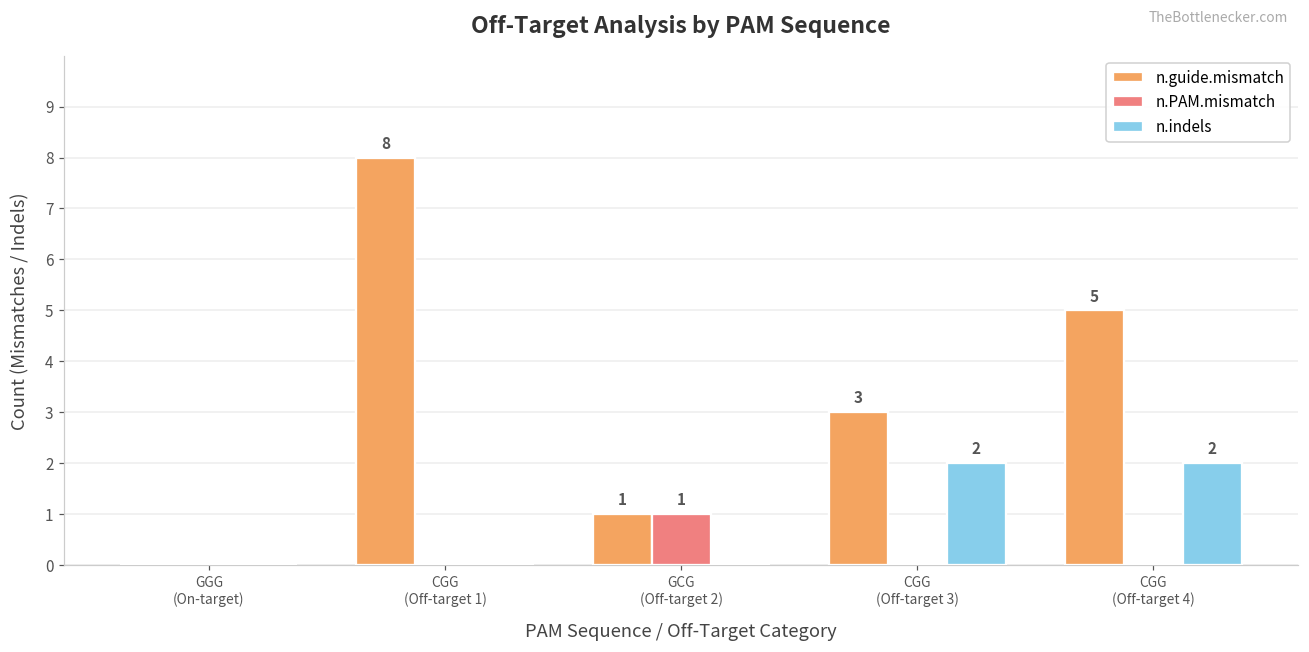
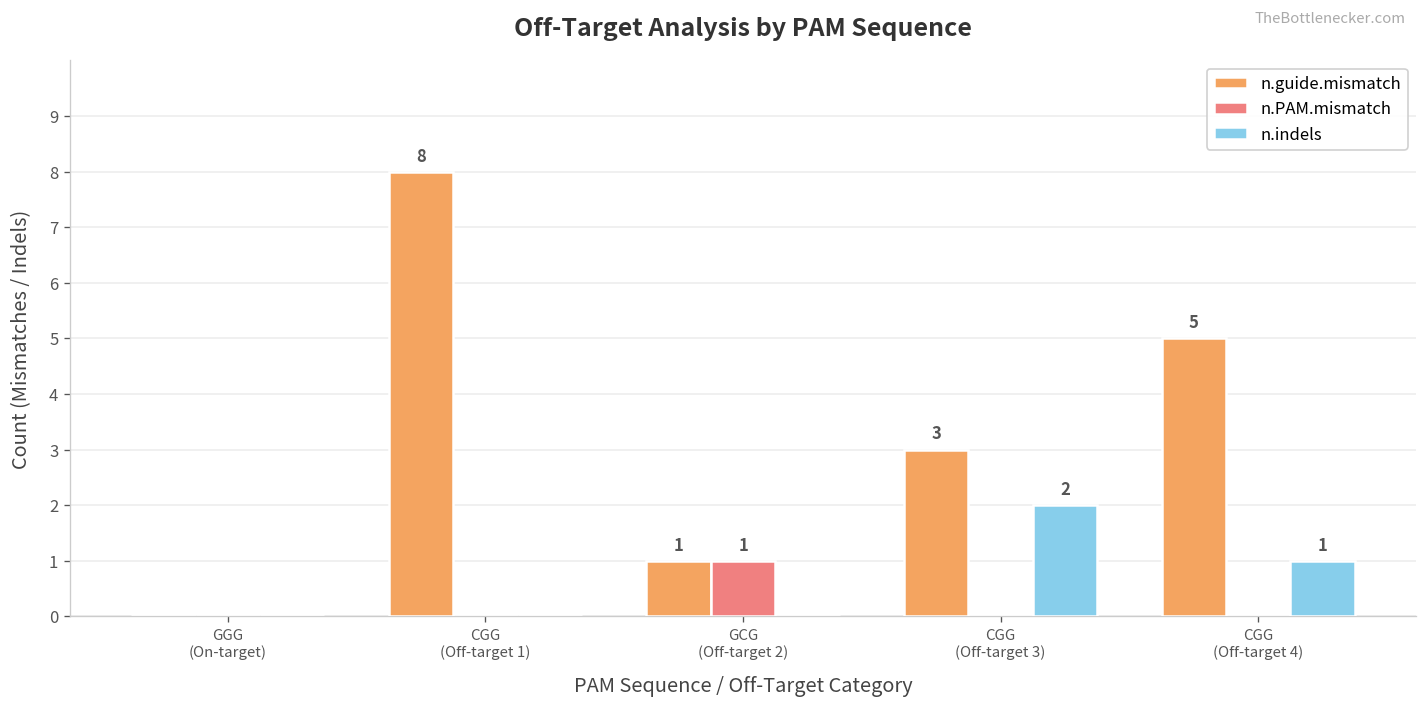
  {
    "n.indels": {
      "CGG (Off-target 3)": 2,
-     "CGG (Off-target 4)": 2
+     "CGG (Off-target 4)": 1
    }
  }
